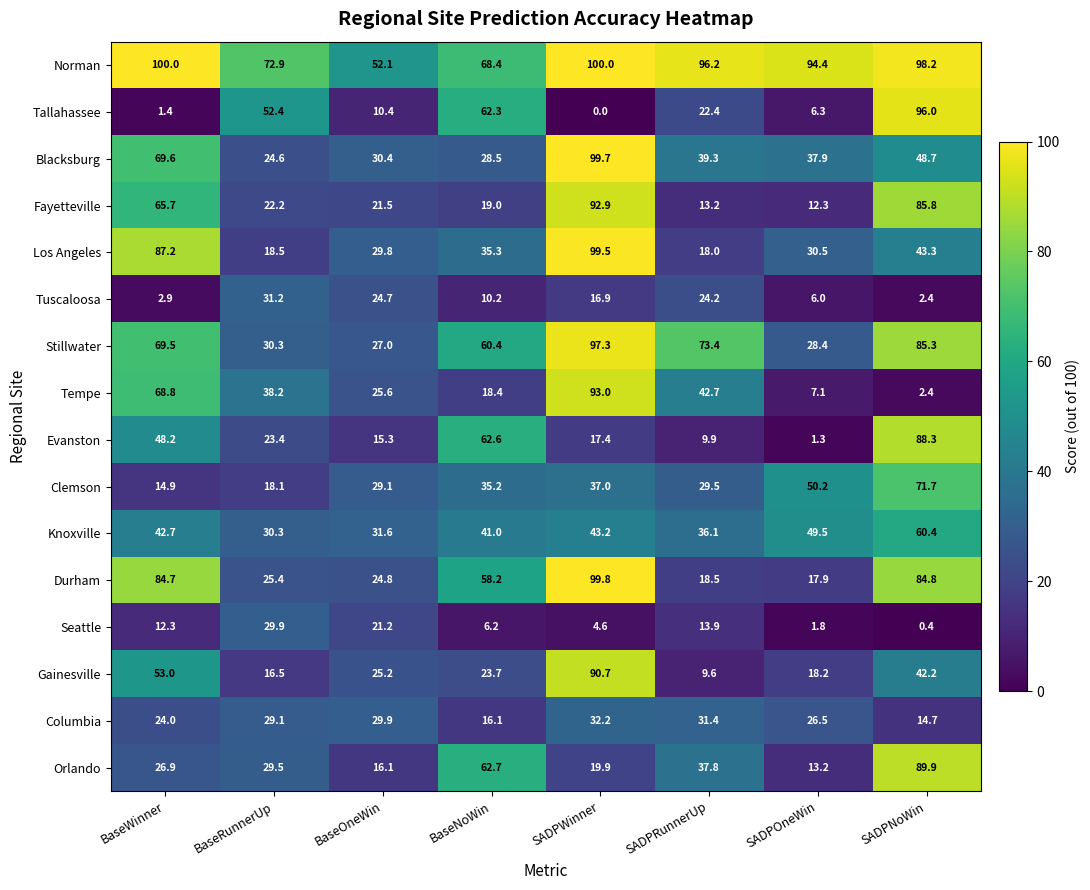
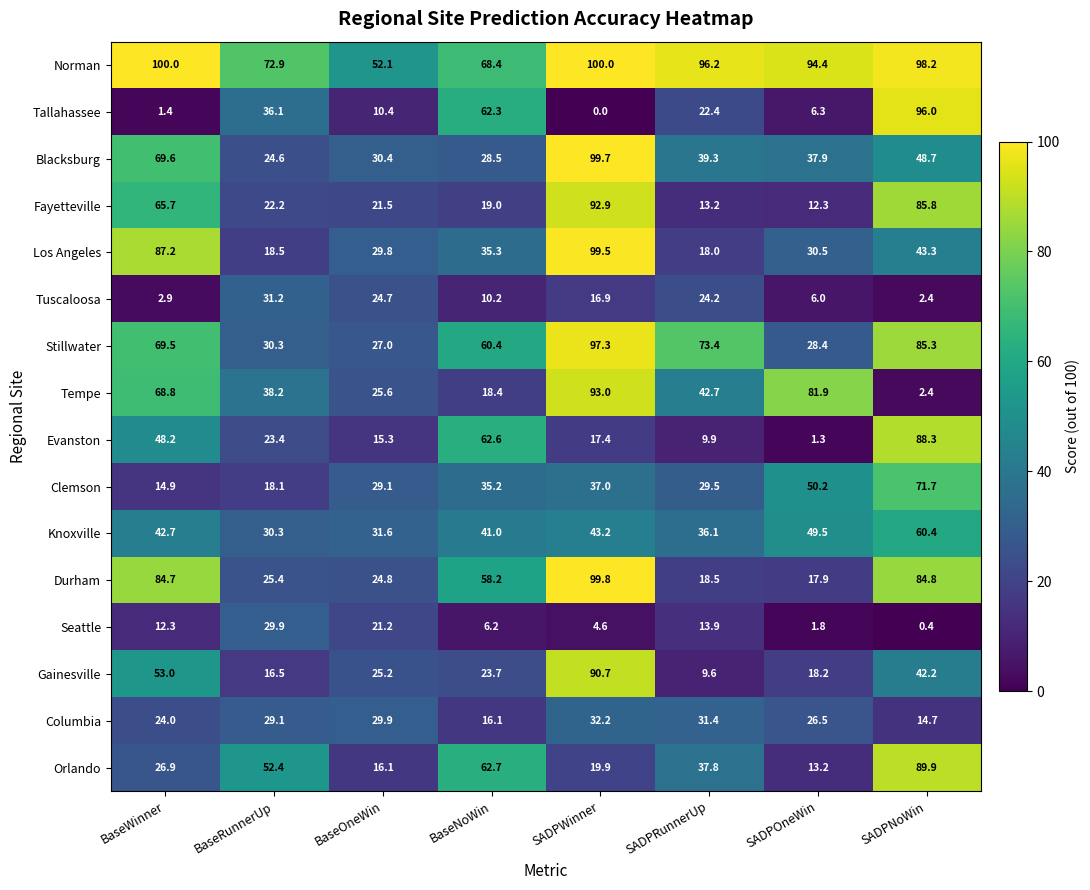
  {
    "Norman": {
      "BaseWinner": 100.0,
      "BaseRunnerUp": 72.9,
      "BaseOneWin": 52.1,
      "BaseNoWin": 68.4,
      "SADPWinner": 100.0,
      "SADPRunnerUp": 96.2,
      "SADPOneWin": 94.4,
      "SADPNoWin": 98.2
    },
    "Tallahassee": {
      "BaseWinner": 1.4,
-     "BaseRunnerUp": 52.4,
+     "BaseRunnerUp": 36.1,
      "BaseOneWin": 10.4,
      "BaseNoWin": 62.3,
      "SADPWinner": 0.0,
      "SADPRunnerUp": 22.4,
      "SADPOneWin": 6.3,
      "SADPNoWin": 96.0
    },
    "Blacksburg": {
      "BaseWinner": 69.6,
      "BaseRunnerUp": 24.6,
      "BaseOneWin": 30.4,
      "BaseNoWin": 28.5,
      "SADPWinner": 99.7,
      "SADPRunnerUp": 39.3,
      "SADPOneWin": 37.9,
      "SADPNoWin": 48.7
    },
    "Fayetteville": {
      "BaseWinner": 65.7,
      "BaseRunnerUp": 22.2,
      "BaseOneWin": 21.5,
      "BaseNoWin": 19.0,
      "SADPWinner": 92.9,
      "SADPRunnerUp": 13.2,
      "SADPOneWin": 12.3,
      "SADPNoWin": 85.8
    },
    "Los Angeles": {
      "BaseWinner": 87.2,
      "BaseRunnerUp": 18.5,
      "BaseOneWin": 29.8,
      "BaseNoWin": 35.3,
      "SADPWinner": 99.5,
      "SADPRunnerUp": 18.0,
      "SADPOneWin": 30.5,
      "SADPNoWin": 43.3
    },
    "Tuscaloosa": {
      "BaseWinner": 2.9,
      "BaseRunnerUp": 31.2,
      "BaseOneWin": 24.7,
      "BaseNoWin": 10.2,
      "SADPWinner": 16.9,
      "SADPRunnerUp": 24.2,
      "SADPOneWin": 6.0,
      "SADPNoWin": 2.4
    },
    "Stillwater": {
      "BaseWinner": 69.5,
      "BaseRunnerUp": 30.3,
      "BaseOneWin": 27.0,
      "BaseNoWin": 60.4,
      "SADPWinner": 97.3,
      "SADPRunnerUp": 73.4,
      "SADPOneWin": 28.4,
      "SADPNoWin": 85.3
    },
    "Tempe": {
      "BaseWinner": 68.8,
      "BaseRunnerUp": 38.2,
      "BaseOneWin": 25.6,
      "BaseNoWin": 18.4,
      "SADPWinner": 93.0,
      "SADPRunnerUp": 42.7,
-     "SADPOneWin": 7.1,
+     "SADPOneWin": 81.9,
      "SADPNoWin": 2.4
    },
    "Evanston": {
      "BaseWinner": 48.2,
      "BaseRunnerUp": 23.4,
      "BaseOneWin": 15.3,
      "BaseNoWin": 62.6,
      "SADPWinner": 17.4,
      "SADPRunnerUp": 9.9,
      "SADPOneWin": 1.3,
      "SADPNoWin": 88.3
    },
    "Clemson": {
      "BaseWinner": 14.9,
      "BaseRunnerUp": 18.1,
      "BaseOneWin": 29.1,
      "BaseNoWin": 35.2,
      "SADPWinner": 37.0,
      "SADPRunnerUp": 29.5,
      "SADPOneWin": 50.2,
      "SADPNoWin": 71.7
    },
    "Knoxville": {
      "BaseWinner": 42.7,
      "BaseRunnerUp": 30.3,
      "BaseOneWin": 31.6,
      "BaseNoWin": 41.0,
      "SADPWinner": 43.2,
      "SADPRunnerUp": 36.1,
      "SADPOneWin": 49.5,
      "SADPNoWin": 60.4
    },
    "Durham": {
      "BaseWinner": 84.7,
      "BaseRunnerUp": 25.4,
      "BaseOneWin": 24.8,
      "BaseNoWin": 58.2,
      "SADPWinner": 99.8,
      "SADPRunnerUp": 18.5,
      "SADPOneWin": 17.9,
      "SADPNoWin": 84.8
    },
    "Seattle": {
      "BaseWinner": 12.3,
      "BaseRunnerUp": 29.9,
      "BaseOneWin": 21.2,
      "BaseNoWin": 6.2,
      "SADPWinner": 4.6,
      "SADPRunnerUp": 13.9,
      "SADPOneWin": 1.8,
      "SADPNoWin": 0.4
    },
    "Gainesville": {
      "BaseWinner": 53.0,
      "BaseRunnerUp": 16.5,
      "BaseOneWin": 25.2,
      "BaseNoWin": 23.7,
      "SADPWinner": 90.7,
      "SADPRunnerUp": 9.6,
      "SADPOneWin": 18.2,
      "SADPNoWin": 42.2
    },
    "Columbia": {
      "BaseWinner": 24.0,
      "BaseRunnerUp": 29.1,
      "BaseOneWin": 29.9,
      "BaseNoWin": 16.1,
      "SADPWinner": 32.2,
      "SADPRunnerUp": 31.4,
      "SADPOneWin": 26.5,
      "SADPNoWin": 14.7
    },
    "Orlando": {
      "BaseWinner": 26.9,
-     "BaseRunnerUp": 29.5,
+     "BaseRunnerUp": 52.4,
      "BaseOneWin": 16.1,
      "BaseNoWin": 62.7,
      "SADPWinner": 19.9,
      "SADPRunnerUp": 37.8,
      "SADPOneWin": 13.2,
      "SADPNoWin": 89.9
    }
  }
